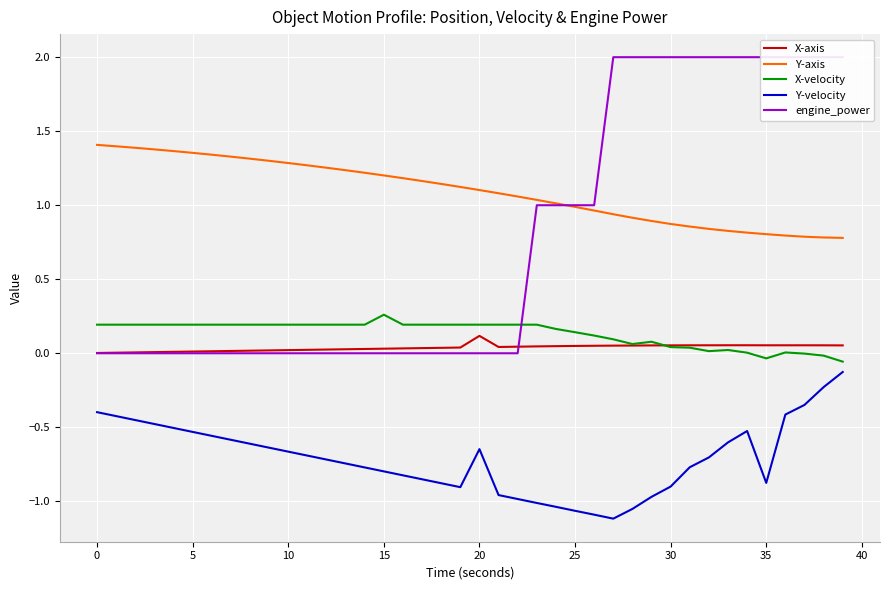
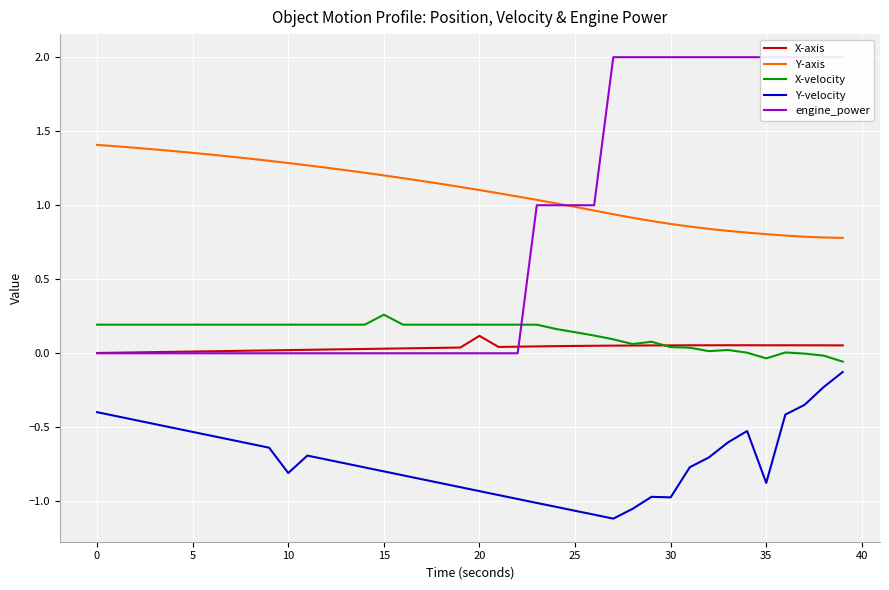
  {
    "X-axis": {
      "10": 0.02,
      "15": 0.03,
      "20": 0.12,
      "25": 0.05,
      "35": 0.05
    },
    "Y-axis": {
      "0": 1.41,
      "5": 1.35,
      "10": 1.29,
      "15": 1.20,
      "20": 1.10,
      "30": 0.87,
      "35": 0.80
    },
    "X-velocity": {
      "0": 0.19,
      "5": 0.19,
      "10": 0.19,
      "15": 0.26,
      "20": 0.19,
      "25": 0.14,
      "35": -0.03
    },
    "Y-velocity": {
      "0": -0.40,
      "5": -0.53,
-     "10": -0.66,
+     "10": -0.81,
      "15": -0.80,
-     "20": -0.65,
+     "20": -0.93,
      "25": -1.06,
-     "30": -0.90,
+     "30": -0.97,
      "35": -0.88
    },
    "engine_power": {
      "10": 0.00,
      "15": 0.00,
      "20": 0.00,
      "30": 2.00
    }
  }
